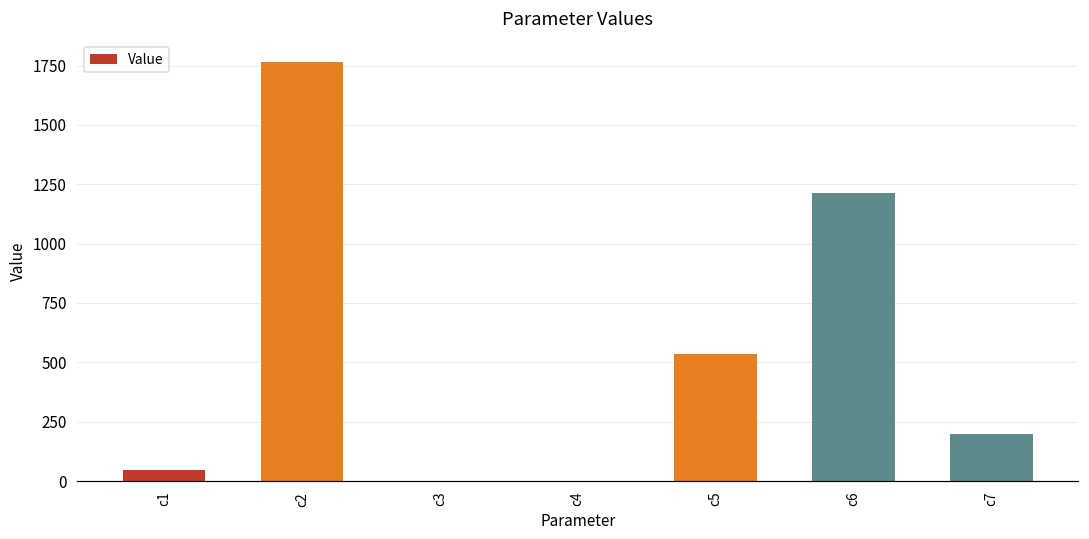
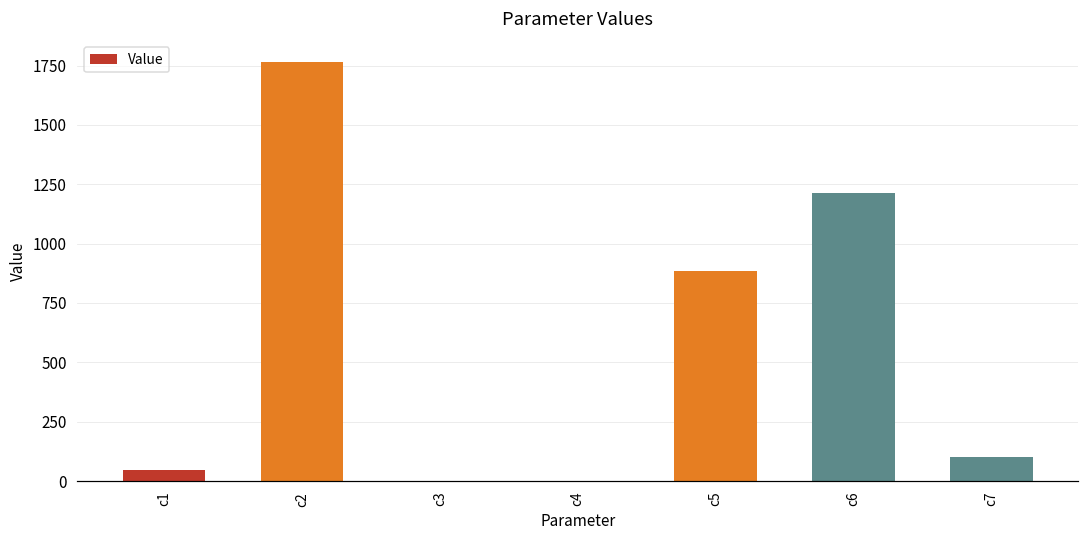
  {
    "c1": 50,
    "c2": 1770,
    "c4": 0,
-   "c5": 530,
+   "c5": 880,
    "c6": 1210,
-   "c7": 200
+   "c7": 100
  }
